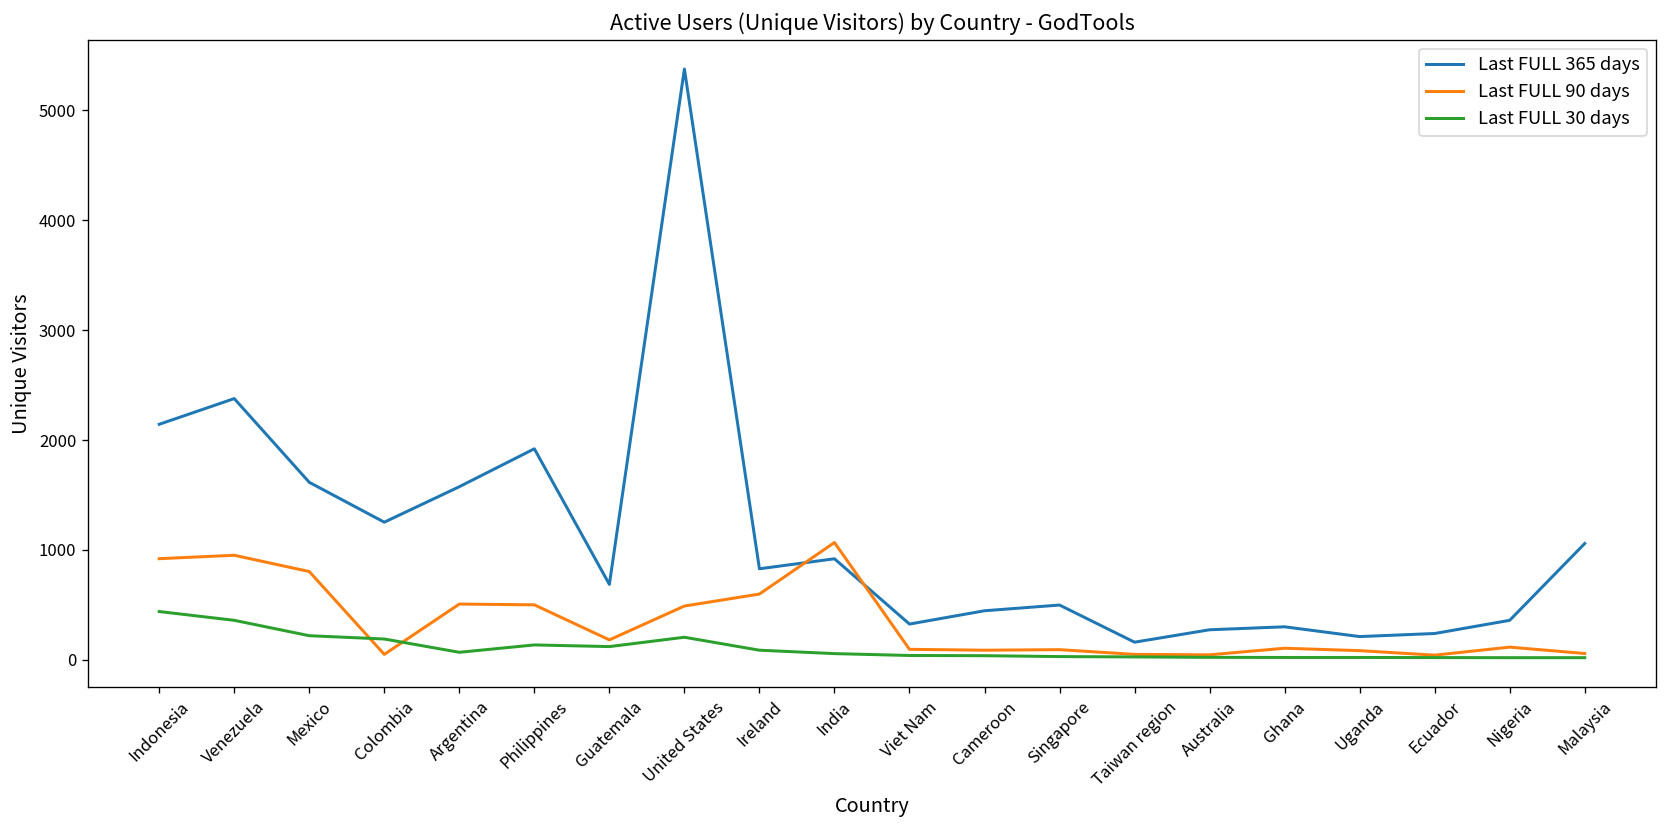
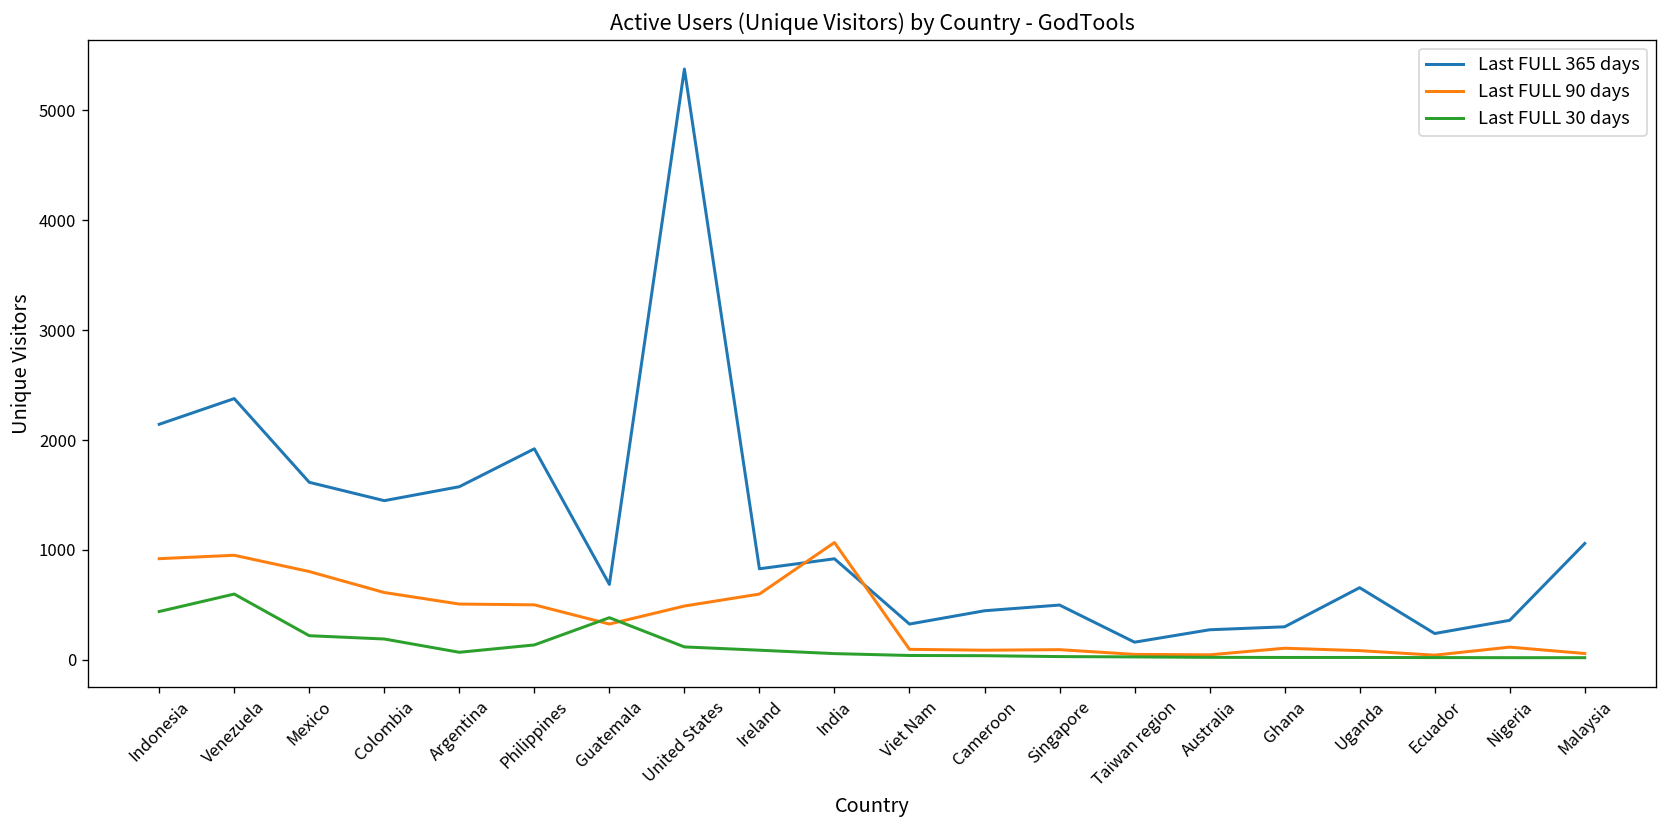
  {
    "Last FULL 365 days": {
      "Indonesia": 2100,
      "Venezuela": 2400,
      "Mexico": 1600,
-     "Colombia": 1300,
+     "Colombia": 1400,
      "Argentina": 1600,
      "Philippines": 1900,
      "Guatemala": 700,
      "United States": 5400,
      "Ireland": 800,
      "India": 900,
      "Viet Nam": 300,
      "Cameroon": 400,
      "Singapore": 500,
      "Taiwan region": 200,
      "Australia": 300,
      "Ghana": 300,
-     "Uganda": 200,
+     "Uganda": 700,
      "Ecuador": 200,
      "Nigeria": 400,
      "Malaysia": 1100
    },
    "Last FULL 90 days": {
      "Indonesia": 900,
      "Venezuela": 1000,
      "Mexico": 800,
-     "Colombia": 100,
+     "Colombia": 600,
      "Argentina": 500,
      "Philippines": 500,
-     "Guatemala": 200,
+     "Guatemala": 300,
      "United States": 500,
      "Ireland": 600,
      "India": 1100,
      "Viet Nam": 100,
      "Cameroon": 100,
      "Singapore": 100,
      "Ghana": 100,
      "Uganda": 100,
      "Nigeria": 100,
      "Malaysia": 100
    },
    "Last FULL 30 days": {
      "Indonesia": 400,
-     "Venezuela": 400,
+     "Venezuela": 600,
      "Mexico": 200,
      "Colombia": 200,
      "Argentina": 100,
      "Philippines": 100,
-     "Guatemala": 100,
-     "United States": 200,
+     "Guatemala": 400,
+     "United States": 100,
      "Ireland": 100,
      "India": 100,
      "Viet Nam": 0,
      "Cameroon": 0,
      "Singapore": 0,
      "Ghana": 0,
      "Uganda": 0,
      "Nigeria": 0,
      "Malaysia": 0
    }
  }
